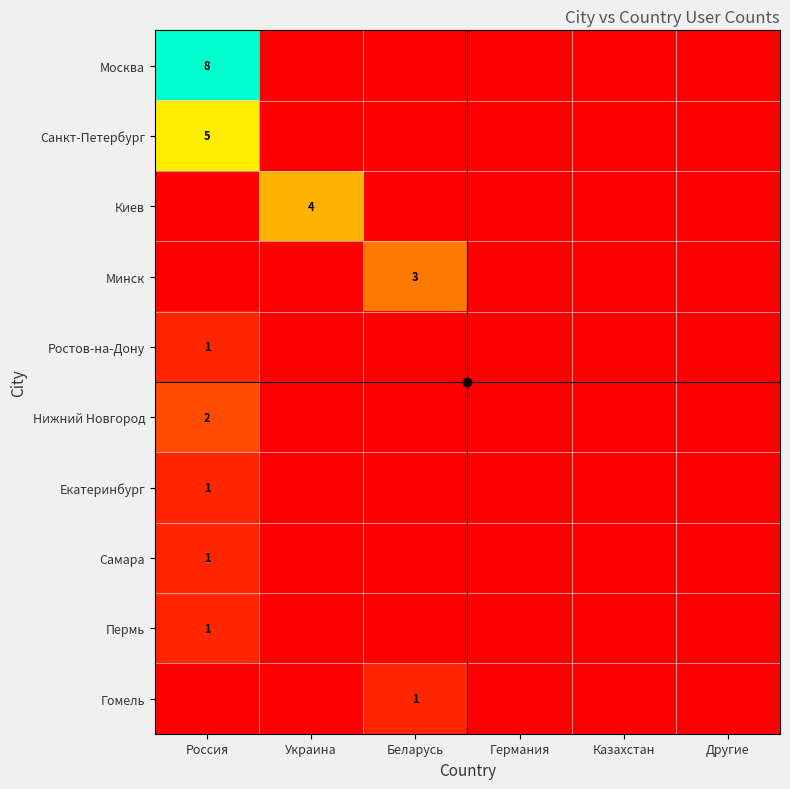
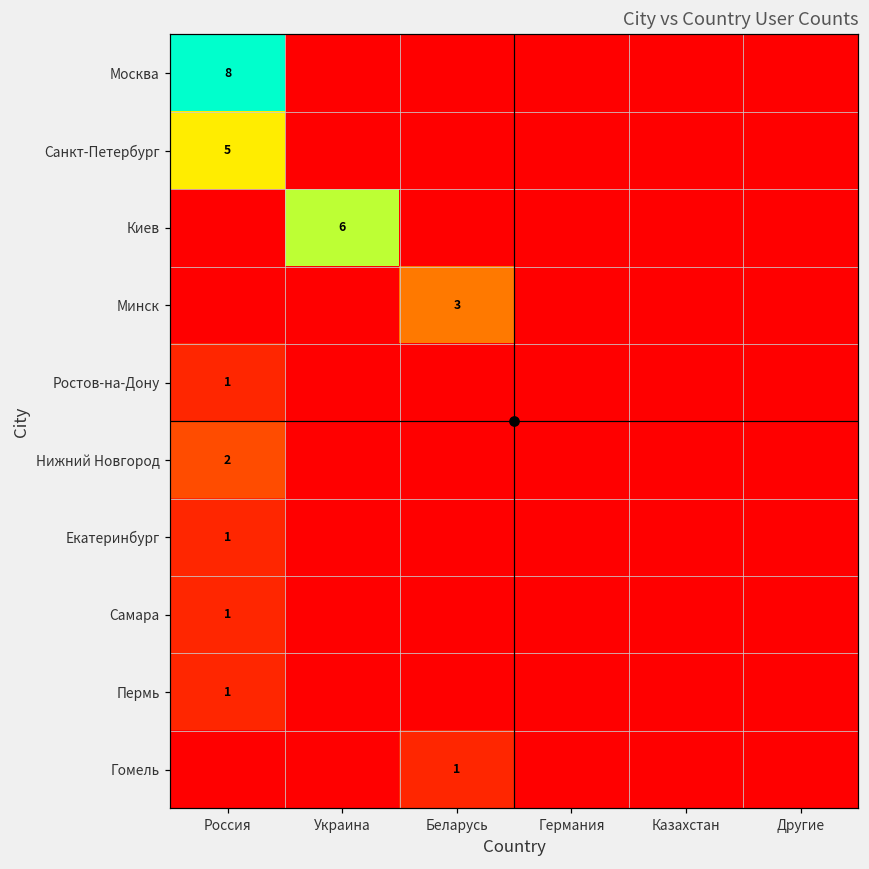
  {
    "Москва": {
      "Россия": 8
    },
    "Санкт-Петербург": {
      "Россия": 5
    },
    "Киев": {
-     "Украина": 4
+     "Украина": 6
    },
    "Минск": {
      "Беларусь": 3
    },
    "Ростов-на-Дону": {
      "Россия": 1
    },
    "Нижний Новгород": {
      "Россия": 2
    },
    "Екатеринбург": {
      "Россия": 1
    },
    "Самара": {
      "Россия": 1
    },
    "Пермь": {
      "Россия": 1
    },
    "Гомель": {
      "Беларусь": 1
    }
  }
